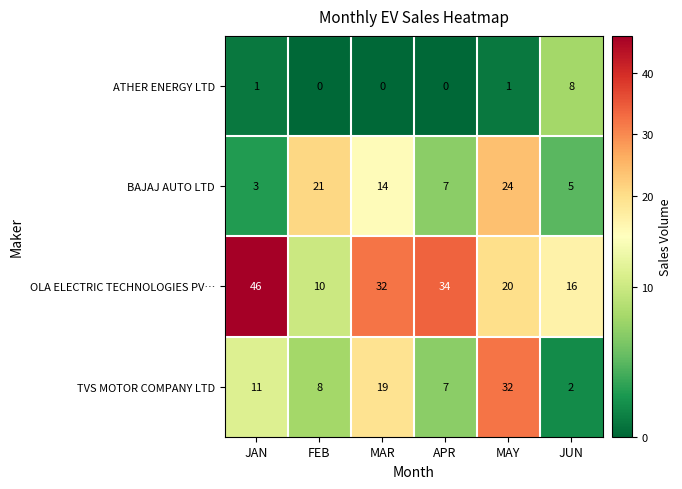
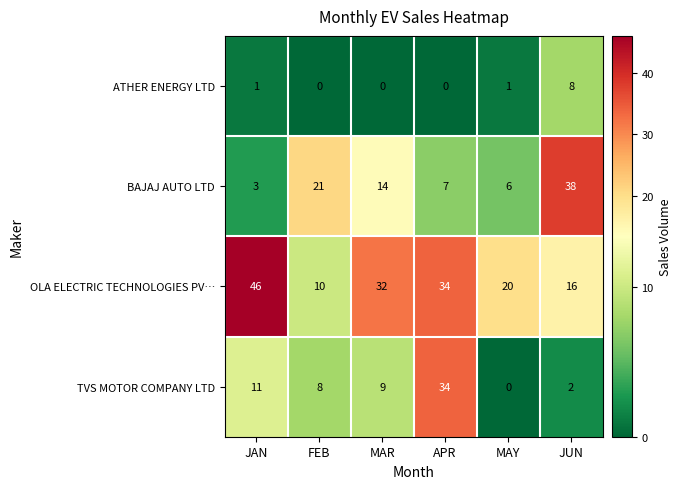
  {
    "ATHER ENERGY LTD": {
      "JAN": 1,
      "FEB": 0,
      "MAR": 0,
      "APR": 0,
      "MAY": 1,
      "JUN": 8
    },
    "BAJAJ AUTO LTD": {
      "JAN": 3,
      "FEB": 21,
      "MAR": 14,
      "APR": 7,
-     "MAY": 24,
-     "JUN": 5
+     "MAY": 6,
+     "JUN": 38
    },
    "OLA ELECTRIC TECHNOLOGIES PV…": {
      "JAN": 46,
      "FEB": 10,
      "MAR": 32,
      "APR": 34,
      "MAY": 20,
      "JUN": 16
    },
    "TVS MOTOR COMPANY LTD": {
      "JAN": 11,
      "FEB": 8,
-     "MAR": 19,
-     "APR": 7,
-     "MAY": 32,
+     "MAR": 9,
+     "APR": 34,
+     "MAY": 0,
      "JUN": 2
    }
  }
